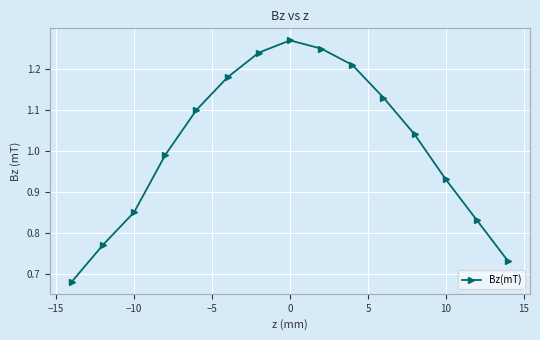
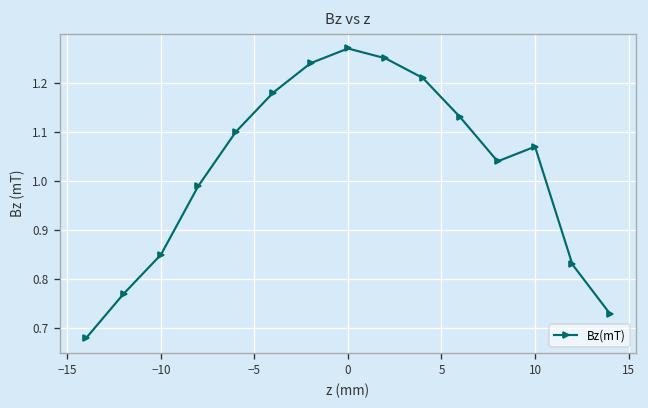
  {
    "−10": 0.85,
    "0": 1.27,
-   "10": 0.93
+   "10": 1.07
  }
